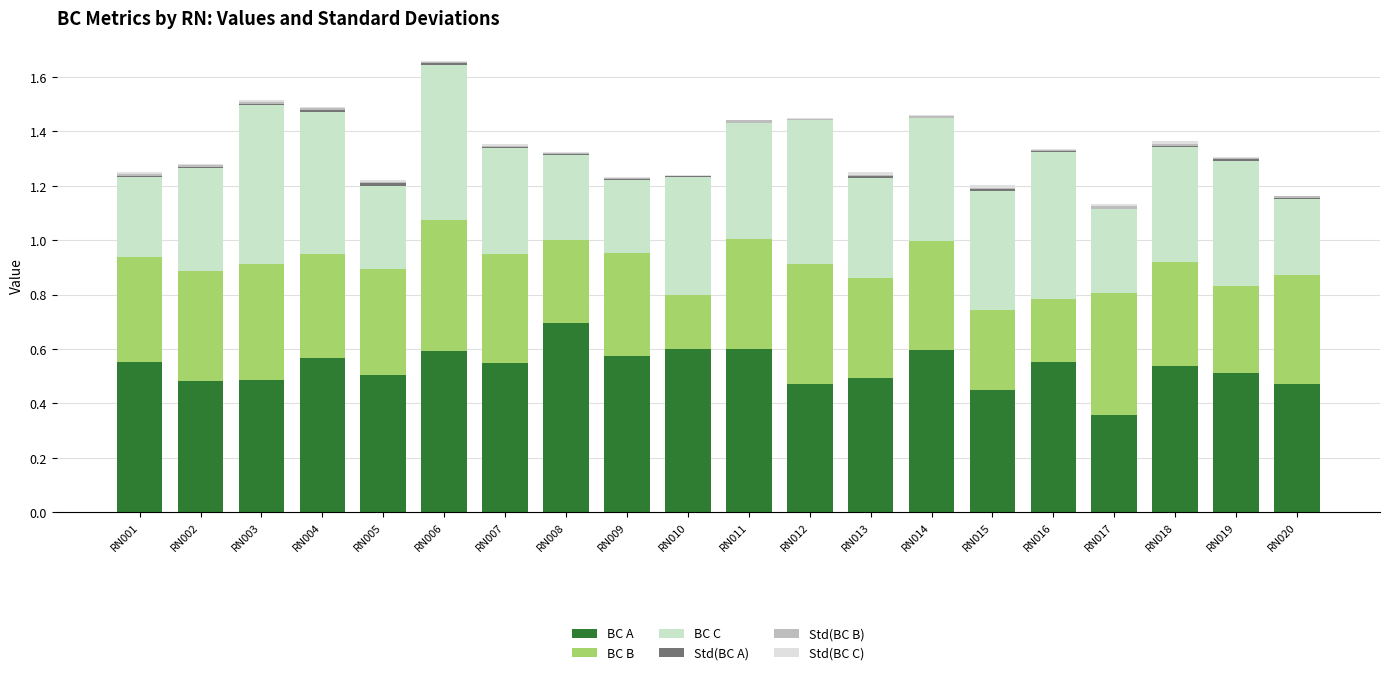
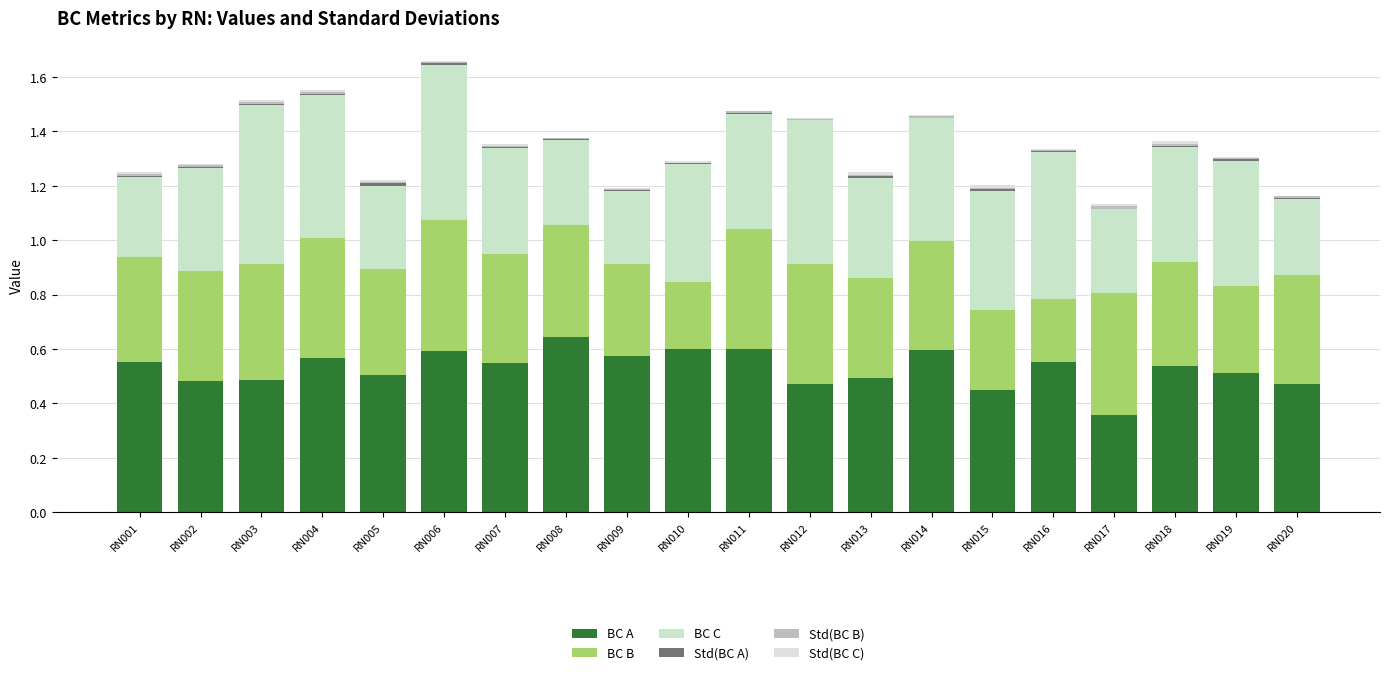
  {
    "BC A": {
      "RN001": 0.55,
      "RN002": 0.48,
      "RN003": 0.48,
      "RN004": 0.57,
      "RN005": 0.51,
      "RN006": 0.59,
      "RN007": 0.55,
-     "RN008": 0.70,
+     "RN008": 0.65,
      "RN009": 0.57,
      "RN010": 0.60,
      "RN011": 0.60,
      "RN012": 0.47,
      "RN013": 0.49,
      "RN014": 0.60,
      "RN015": 0.45,
      "RN016": 0.55,
      "RN017": 0.36,
      "RN018": 0.54,
      "RN019": 0.51,
      "RN020": 0.47
    },
    "BC B": {
      "RN001": 0.39,
      "RN002": 0.41,
      "RN003": 0.43,
-     "RN004": 0.38,
+     "RN004": 0.44,
      "RN005": 0.39,
      "RN006": 0.48,
      "RN007": 0.40,
-     "RN008": 0.31,
-     "RN009": 0.38,
-     "RN010": 0.20,
-     "RN011": 0.41,
+     "RN008": 0.41,
+     "RN009": 0.34,
+     "RN010": 0.25,
+     "RN011": 0.44,
      "RN012": 0.44,
      "RN013": 0.37,
      "RN014": 0.40,
      "RN015": 0.30,
      "RN016": 0.23,
      "RN017": 0.45,
      "RN018": 0.38,
      "RN019": 0.32,
      "RN020": 0.40
    },
    "Std(BC A)": {
      "RN013": 0.01
    }
  }
